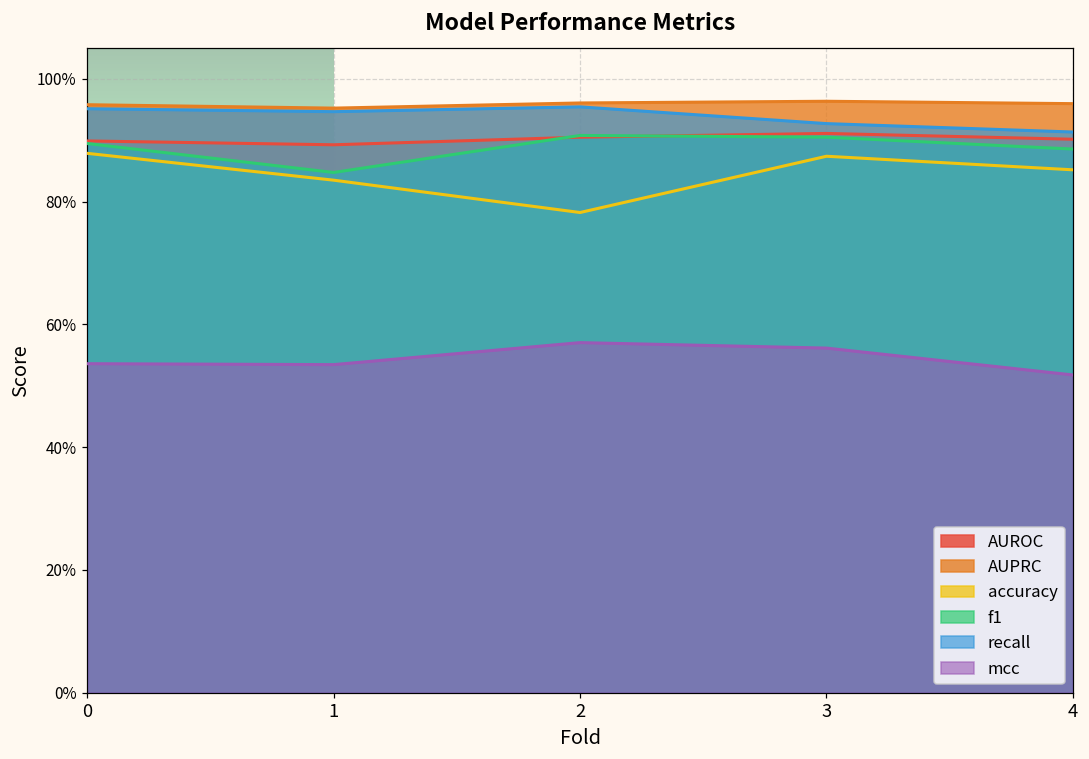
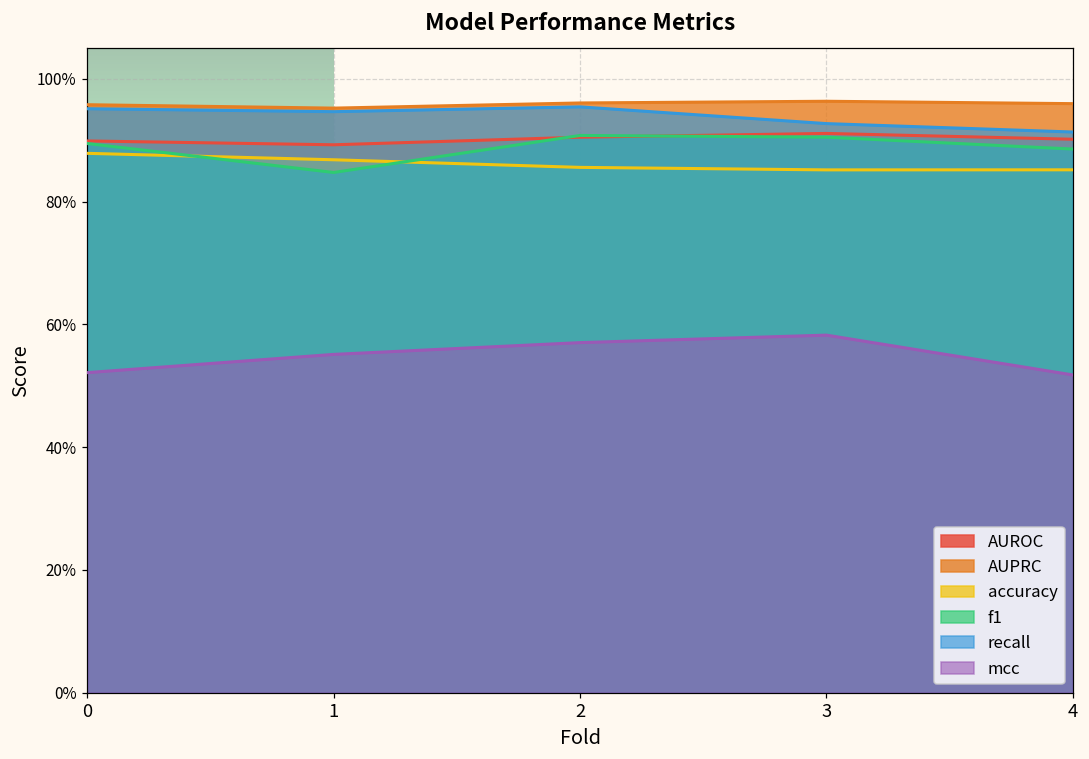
  {
    "accuracy": {
      "0": "88%",
-     "1": "83%",
-     "2": "78%",
-     "3": "87%",
+     "1": "87%",
+     "2": "86%",
+     "3": "85%",
      "4": "85%"
    },
    "f1": {
      "1": "85%",
      "3": "90%",
      "4": "89%"
    },
    "recall": {
      "0": "95%",
      "1": "95%",
      "2": "95%",
      "3": "93%",
      "4": "91%"
    },
    "mcc": {
-     "0": "54%",
-     "1": "53%",
+     "0": "52%",
+     "1": "55%",
      "2": "57%",
-     "3": "56%",
+     "3": "58%",
      "4": "52%"
    }
  }
